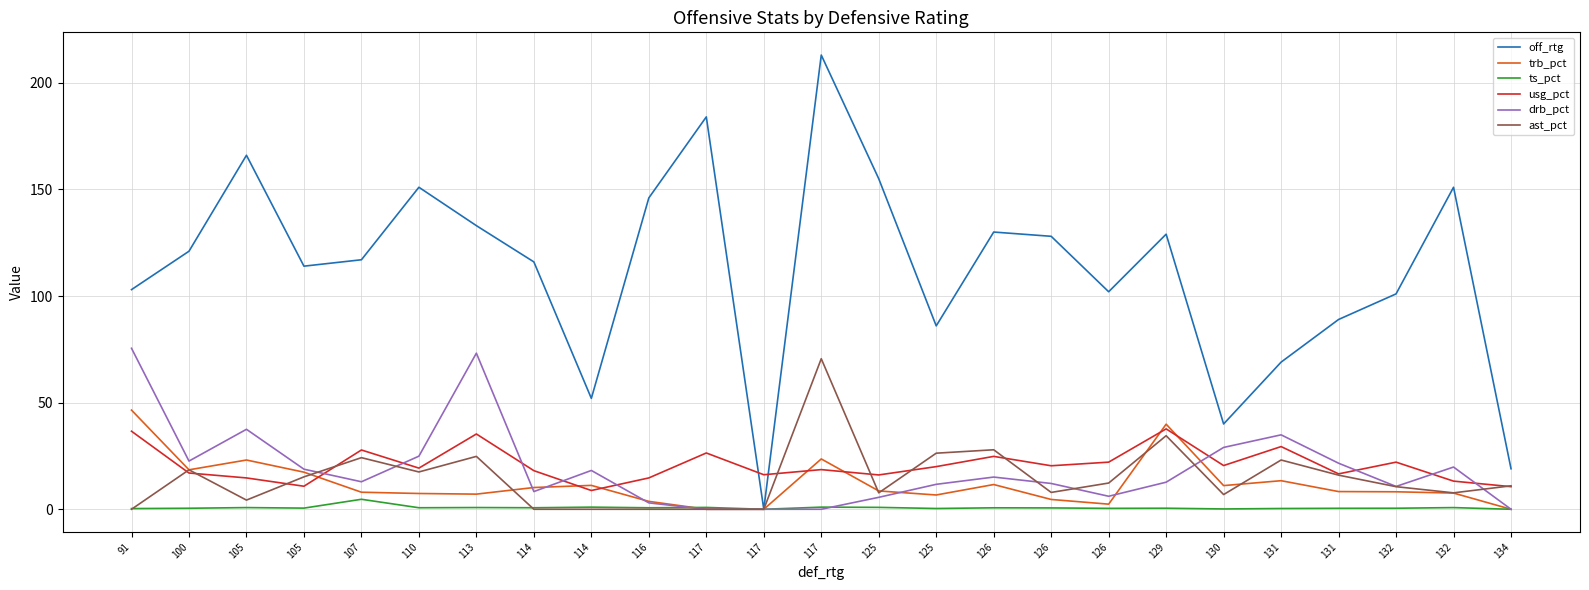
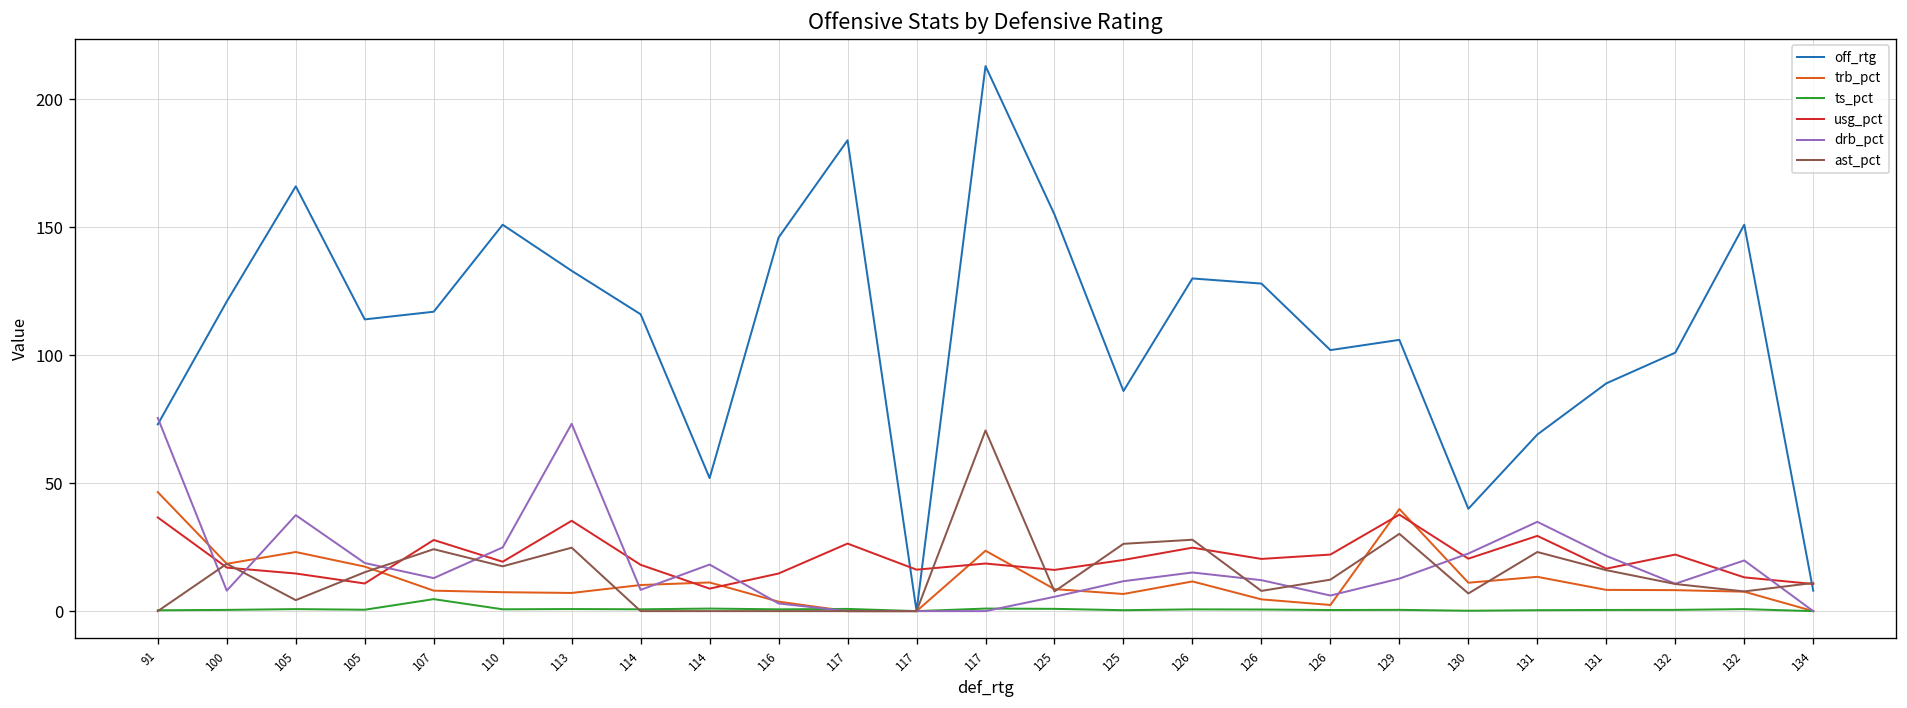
  {
    "off_rtg": {
-     "91": 103,
+     "91": 73,
      "100": 121,
      "107": 117,
      "110": 151,
      "113": 133,
      "116": 146,
-     "129": 129,
+     "129": 106,
      "130": 40,
-     "134": 19
+     "134": 8
    },
    "ts_pct": {
      "100": 0,
      "107": 5,
      "110": 1,
      "113": 1,
      "129": 0,
      "130": 0
    },
    "drb_pct": {
      "91": 76,
-     "100": 23,
+     "100": 8,
      "107": 13,
      "110": 25,
      "113": 73,
      "129": 13,
-     "130": 29
+     "130": 23
    },
    "ast_pct": {
      "107": 24,
      "110": 18,
      "113": 25,
-     "129": 35,
+     "129": 30,
      "130": 7
    }
  }
